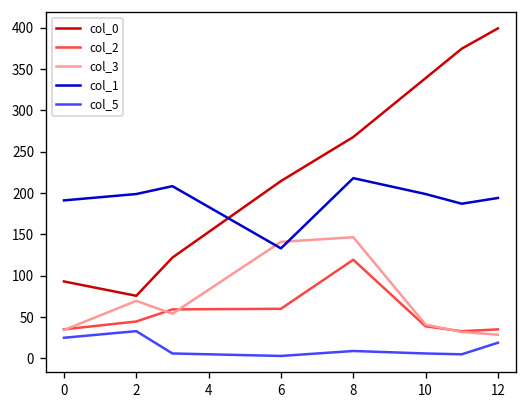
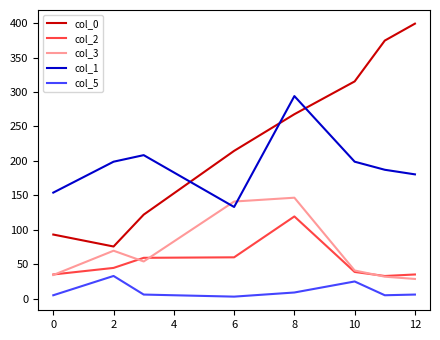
  {
    "col_0": {
      "0": 90,
      "2": 80,
      "6": 210,
      "8": 270,
-     "10": 340,
+     "10": 320,
      "12": 400
    },
    "col_2": {
      "2": 40,
      "6": 60,
      "8": 120,
      "12": 40
    },
    "col_3": {
      "2": 70,
      "6": 140,
      "8": 150,
      "12": 30
    },
    "col_1": {
-     "0": 190,
+     "0": 150,
      "2": 200,
      "6": 130,
-     "8": 220,
+     "8": 290,
      "10": 200,
-     "12": 190
+     "12": 180
    },
    "col_5": {
-     "0": 30,
+     "0": 10,
      "2": 30,
      "6": 0,
      "8": 10,
-     "10": 10,
-     "12": 20
+     "10": 30,
+     "12": 10
    }
  }
